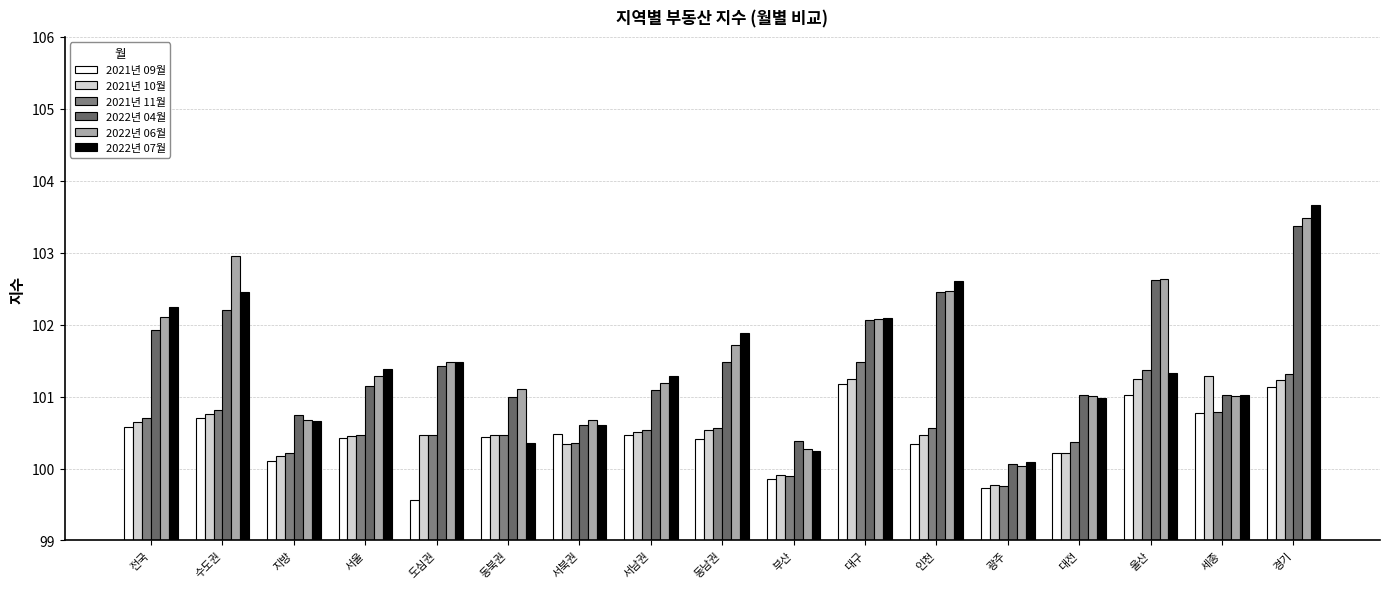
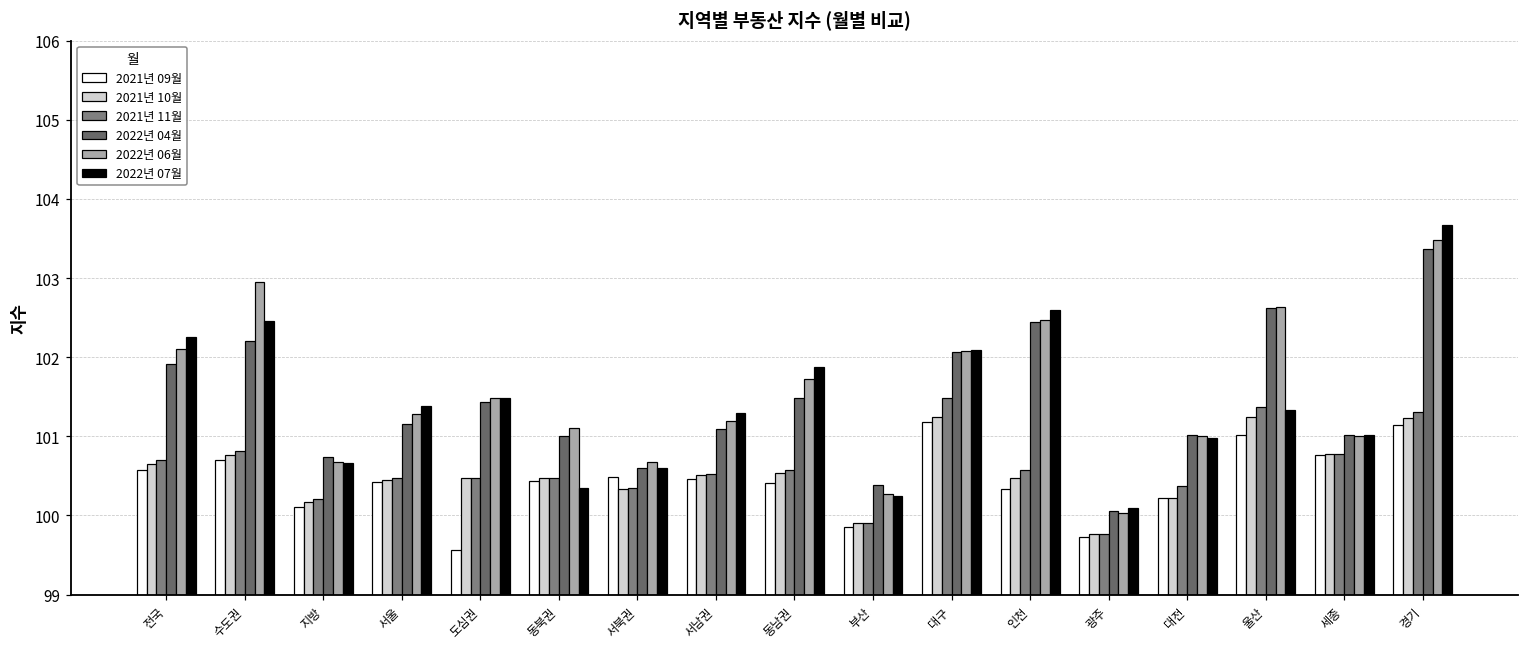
  {
    "2021년 09월": {
      "전국": 100.6,
      "수도권": 100.7,
      "지방": 100.1,
      "서울": 100.4,
      "도심권": 99.6,
      "동북권": 100.4,
      "서북권": 100.5,
      "서남권": 100.5,
      "동남권": 100.4,
      "부산": 99.9,
      "대구": 101.2,
      "인천": 100.3,
      "광주": 99.7,
      "대전": 100.2,
      "울산": 101.0,
      "세종": 100.8,
      "경기": 101.1
    },
    "2021년 10월": {
      "전국": 100.7,
      "수도권": 100.8,
      "지방": 100.2,
      "서울": 100.5,
      "도심권": 100.5,
      "동북권": 100.5,
      "서북권": 100.3,
      "서남권": 100.5,
      "동남권": 100.5,
      "부산": 99.9,
      "대구": 101.2,
      "인천": 100.5,
      "광주": 99.8,
      "대전": 100.2,
      "울산": 101.3,
-     "세종": 101.3,
+     "세종": 100.8,
      "경기": 101.2
    },
    "2022년 06월": {
      "전국": 102.1,
      "수도권": 103.0,
      "지방": 100.7,
      "서울": 101.3,
      "도심권": 101.5,
      "동북권": 101.1,
      "서북권": 100.7,
      "서남권": 101.2,
      "동남권": 101.7,
      "부산": 100.3,
      "대구": 102.1,
      "인천": 102.5,
      "광주": 100.0,
      "대전": 101.0,
      "울산": 102.6,
      "세종": 101.0,
      "경기": 103.5
    },
    "2022년 07월": {
      "전국": 102.3,
      "수도권": 102.5,
      "지방": 100.7,
      "서울": 101.4,
      "도심권": 101.5,
      "동북권": 100.4,
      "서북권": 100.6,
      "서남권": 101.3,
      "동남권": 101.9,
      "부산": 100.2,
      "대구": 102.1,
      "인천": 102.6,
      "광주": 100.1,
      "대전": 101.0,
      "울산": 101.3,
      "세종": 101.0,
      "경기": 103.7
    }
  }
